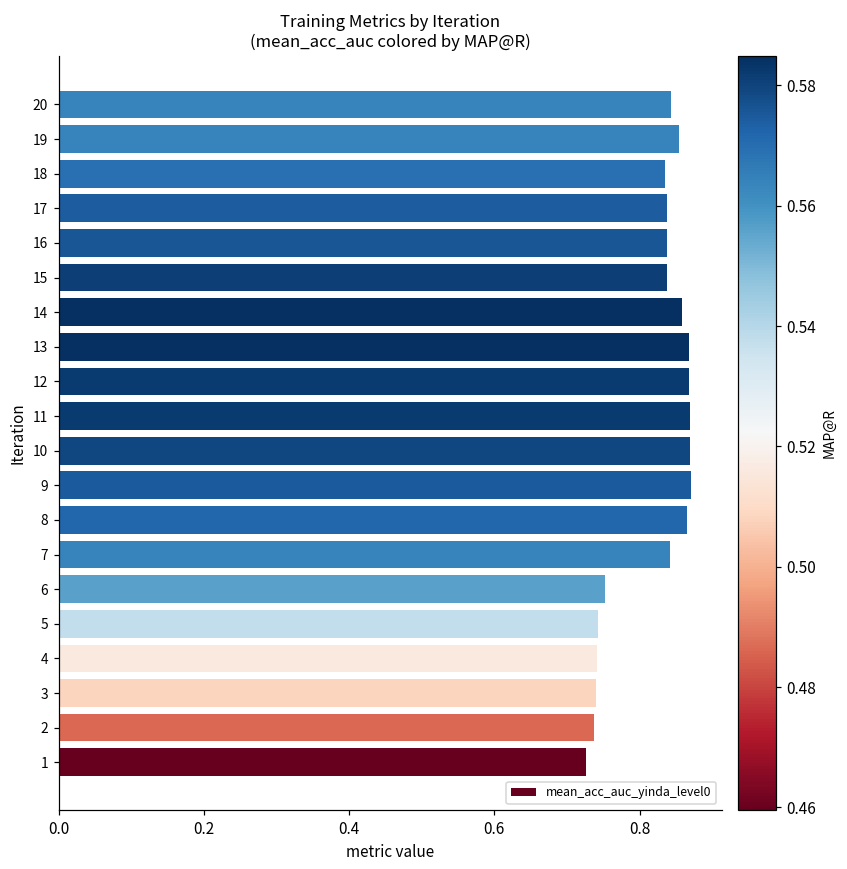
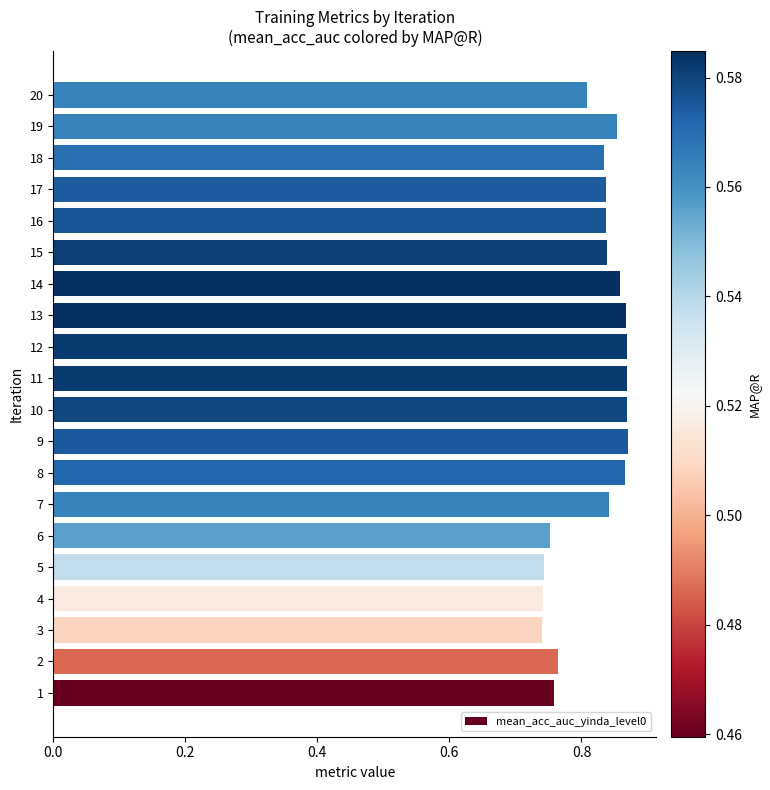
  {
-   "20": 0.84,
+   "20": 0.81,
    "19": 0.85,
    "18": 0.83,
    "17": 0.84,
    "16": 0.84,
    "15": 0.84,
    "14": 0.86,
    "13": 0.87,
    "12": 0.87,
    "11": 0.87,
    "10": 0.87,
    "9": 0.87,
    "8": 0.87,
    "7": 0.84,
    "6": 0.75,
    "5": 0.74,
    "4": 0.74,
    "3": 0.74,
-   "2": 0.74,
-   "1": 0.73
+   "2": 0.76,
+   "1": 0.76
  }
